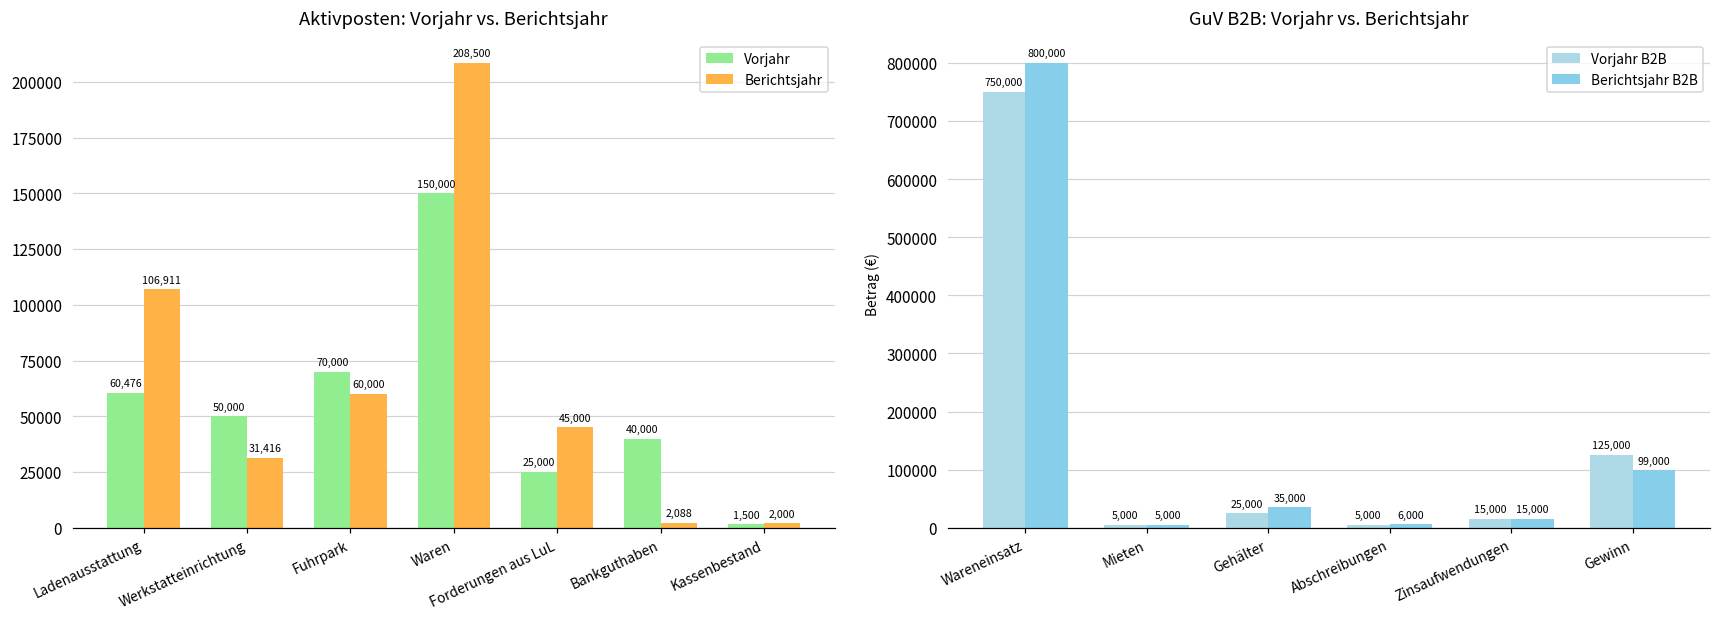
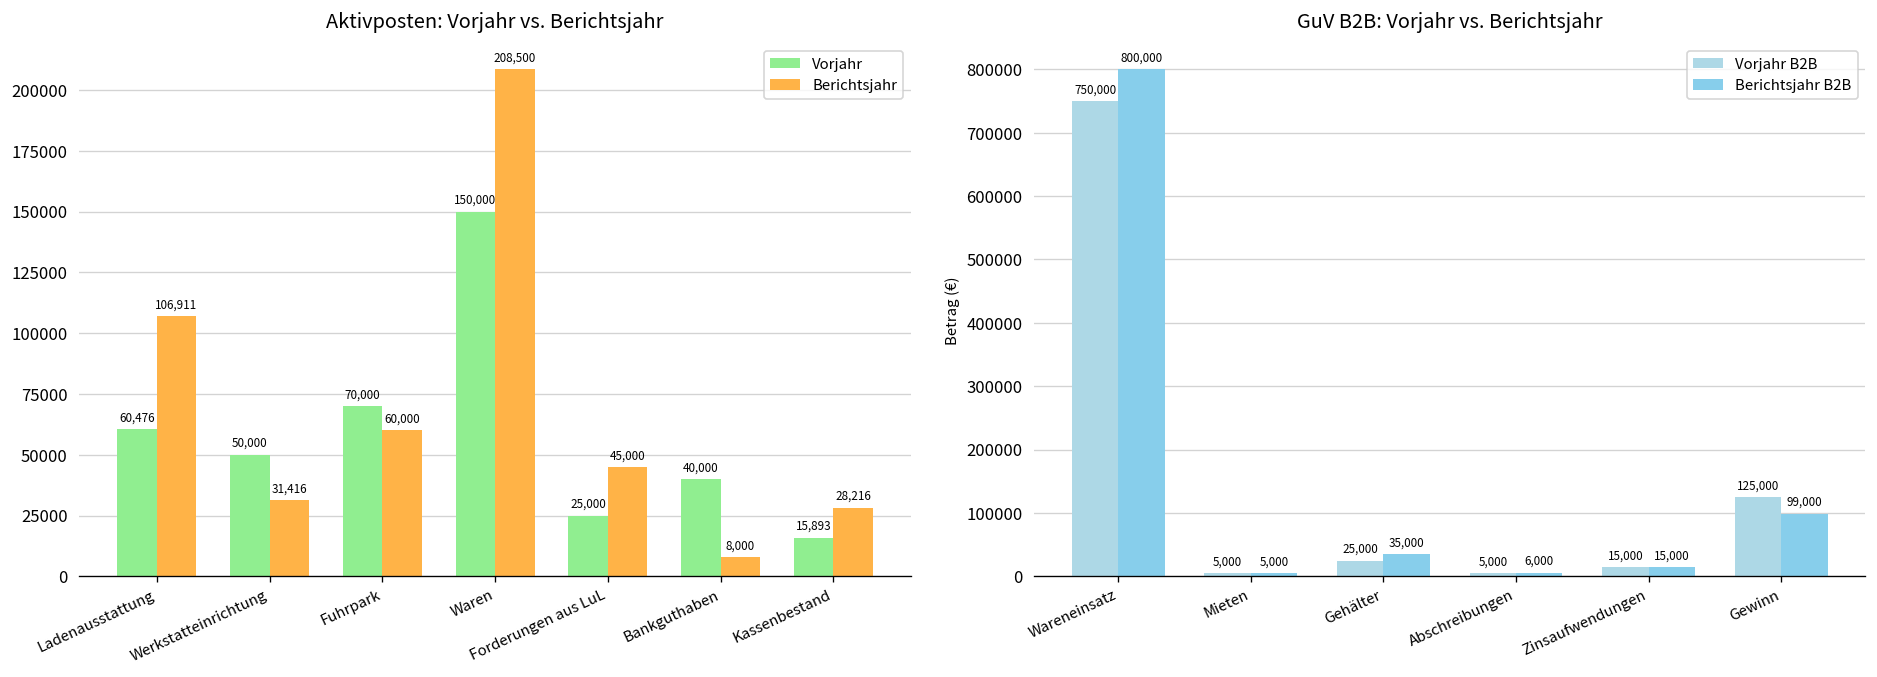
  {
    "Aktivposten: Vorjahr vs. Berichtsjahr": {
      "Vorjahr": {
        "Ladenausstattung": "60,476",
        "Werkstatteinrichtung": "50,000",
        "Fuhrpark": "70,000",
        "Waren": "150,000",
        "Forderungen aus LuL": "25,000",
        "Bankguthaben": "40,000",
-       "Kassenbestand": "1,500"
+       "Kassenbestand": "15,893"
      },
      "Berichtsjahr": {
        "Ladenausstattung": "106,911",
        "Werkstatteinrichtung": "31,416",
        "Fuhrpark": "60,000",
        "Waren": "208,500",
        "Forderungen aus LuL": "45,000",
-       "Bankguthaben": "2,088",
-       "Kassenbestand": "2,000"
+       "Bankguthaben": "8,000",
+       "Kassenbestand": "28,216"
      }
    }
  }
